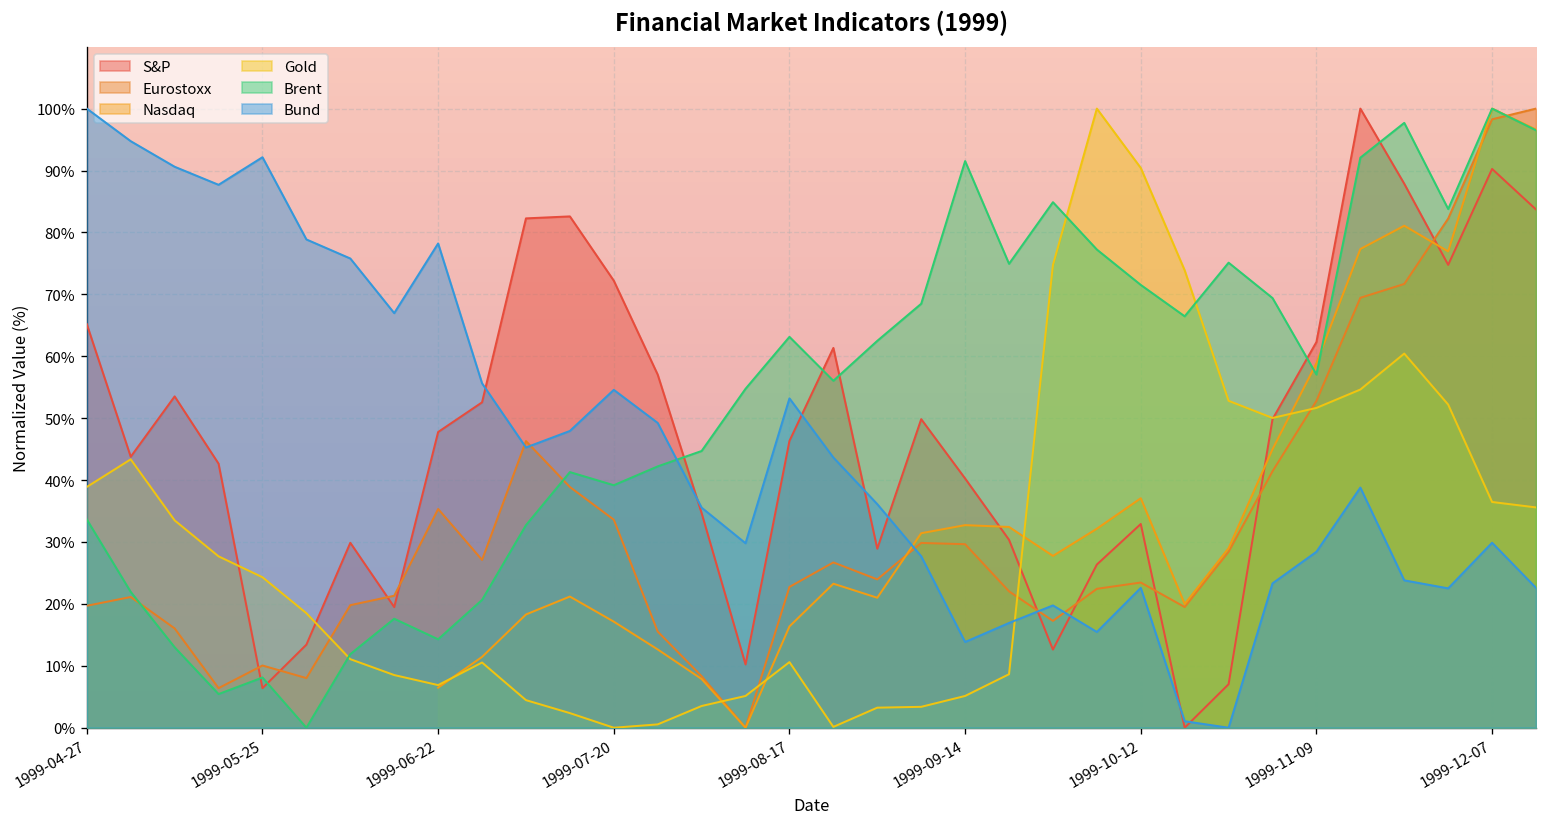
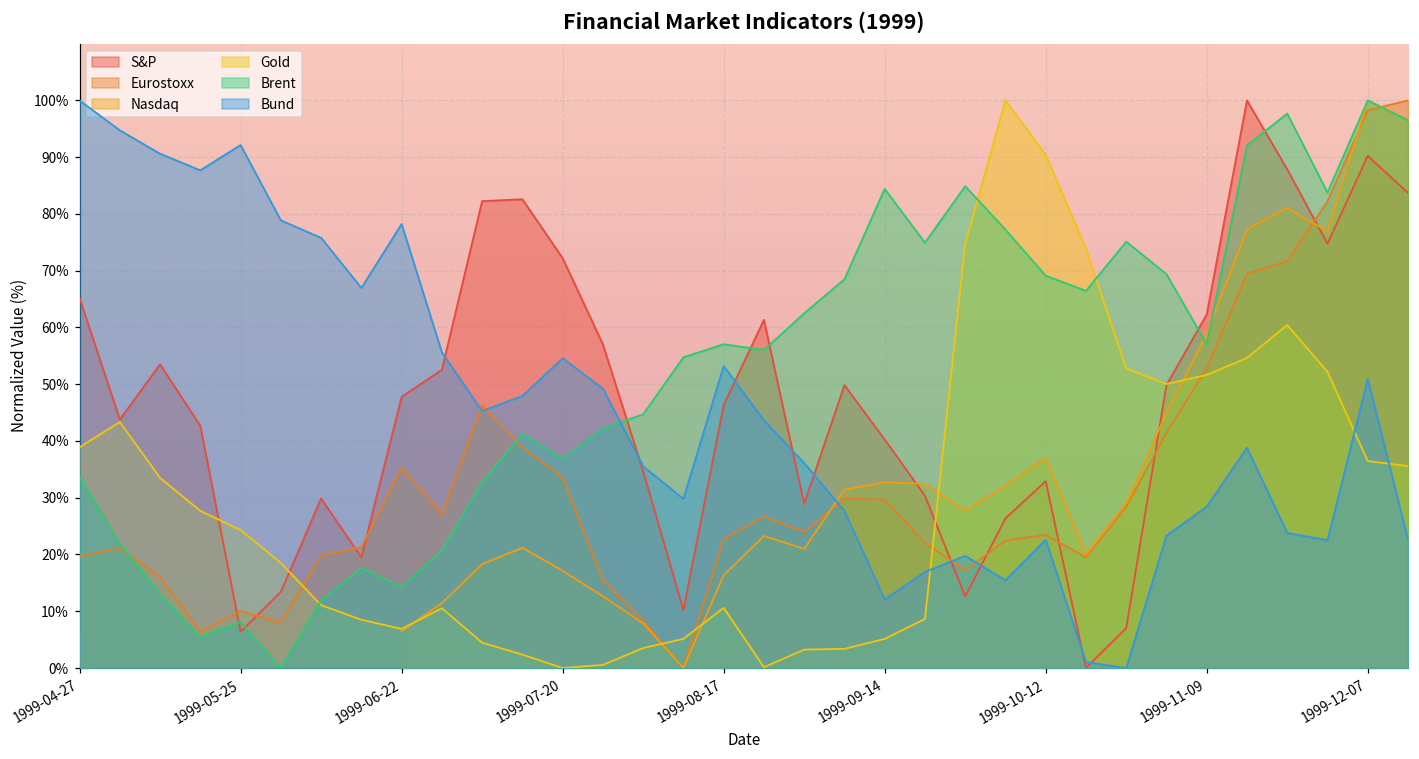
  {
    "Brent": {
      "1999-04-27": "34%",
      "1999-05-25": "8%",
      "1999-06-22": "14%",
-     "1999-07-20": "39%",
-     "1999-08-17": "63%",
-     "1999-09-14": "92%",
-     "1999-10-12": "72%",
+     "1999-07-20": "37%",
+     "1999-08-17": "57%",
+     "1999-09-14": "84%",
+     "1999-10-12": "69%",
      "1999-11-09": "57%"
    },
    "Bund": {
      "1999-04-27": "100%",
      "1999-05-25": "92%",
      "1999-06-22": "78%",
      "1999-07-20": "55%",
      "1999-08-17": "53%",
-     "1999-09-14": "14%",
+     "1999-09-14": "12%",
      "1999-10-12": "23%",
      "1999-11-09": "28%",
-     "1999-12-07": "30%"
+     "1999-12-07": "51%"
    }
  }
